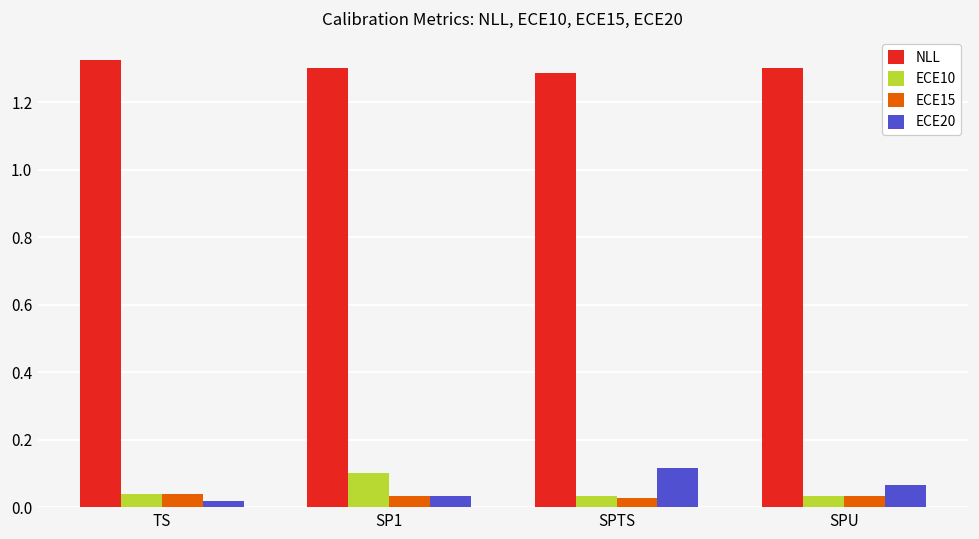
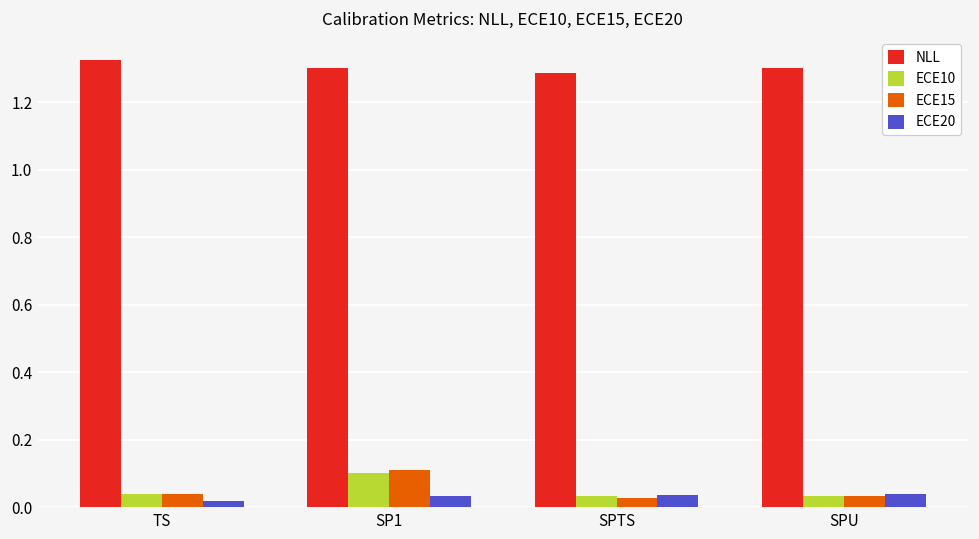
  {
    "NLL": {
      "TS": 1.33,
      "SP1": 1.30,
      "SPTS": 1.29,
      "SPU": 1.30
    },
    "ECE10": {
      "TS": 0.04,
      "SP1": 0.10,
      "SPTS": 0.03,
      "SPU": 0.03
    },
    "ECE15": {
      "TS": 0.04,
-     "SP1": 0.03,
+     "SP1": 0.11,
      "SPTS": 0.03,
      "SPU": 0.03
    },
    "ECE20": {
      "TS": 0.02,
      "SP1": 0.03,
-     "SPTS": 0.12,
-     "SPU": 0.07
+     "SPTS": 0.04,
+     "SPU": 0.04
    }
  }
